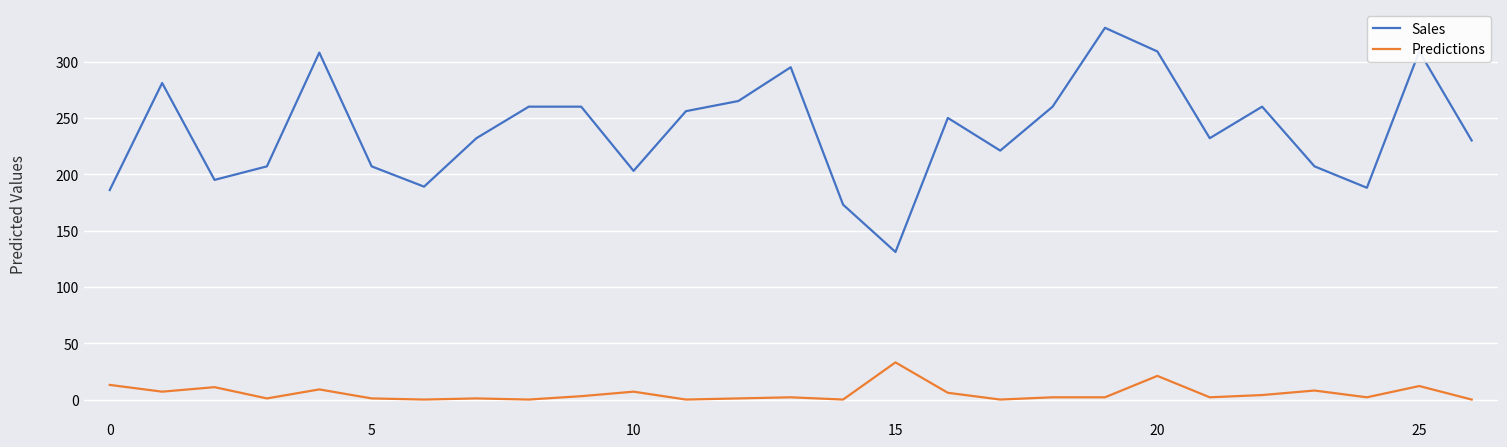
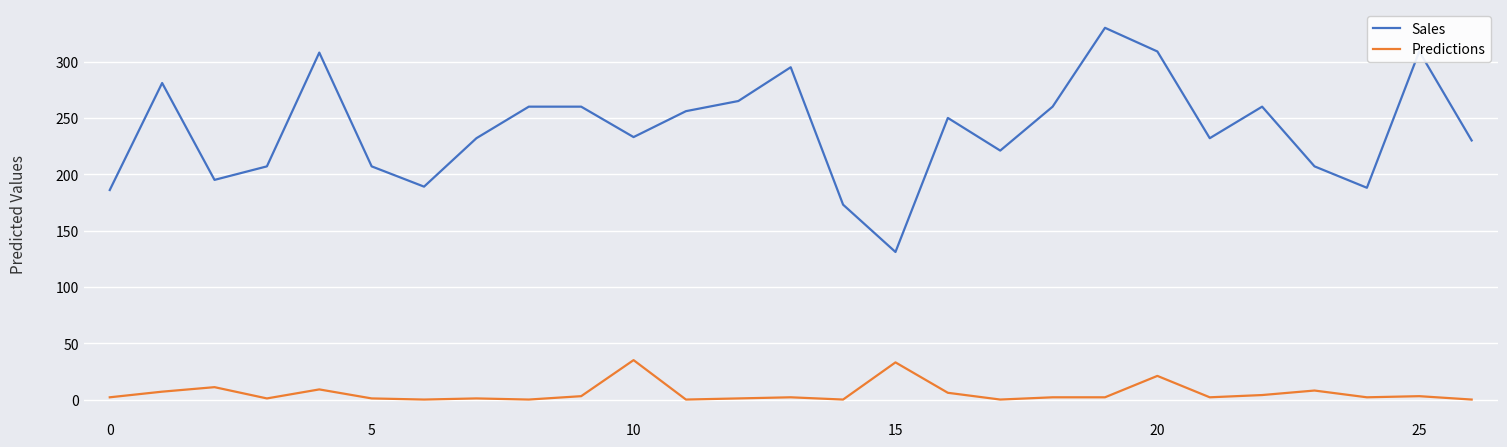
  {
    "Sales": {
      "0": 186,
      "5": 207,
-     "10": 203,
+     "10": 233,
      "15": 131,
      "20": 309
    },
    "Predictions": {
-     "0": 13,
+     "0": 2,
      "5": 1,
-     "10": 7,
+     "10": 35,
      "15": 33,
      "20": 21,
-     "25": 12
+     "25": 3
    }
  }
